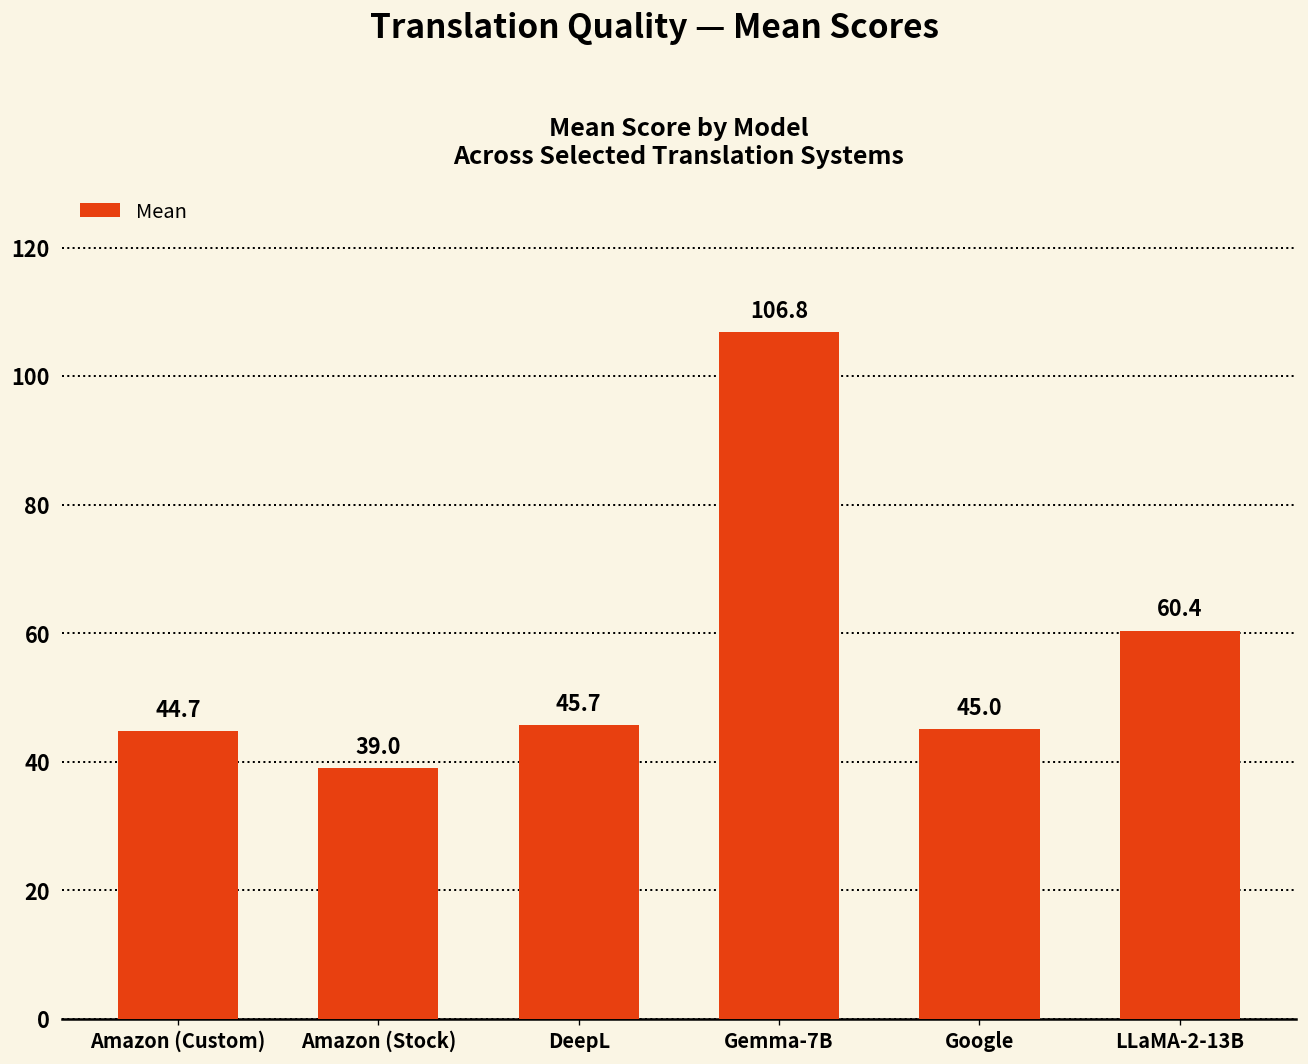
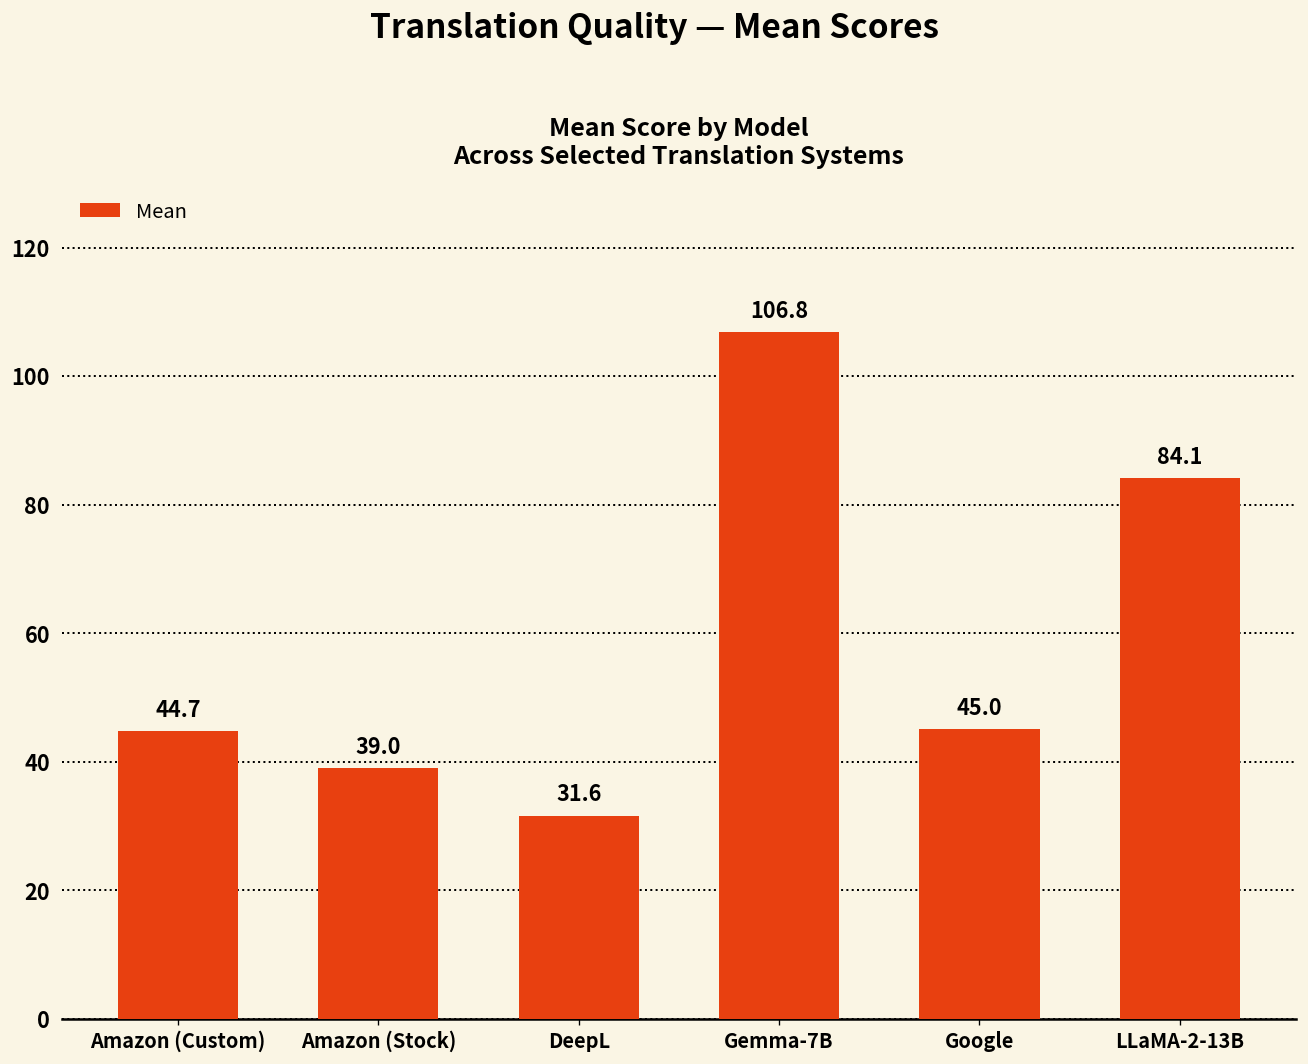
  {
    "Amazon (Custom)": 44.7,
    "Amazon (Stock)": 39.0,
-   "DeepL": 45.7,
+   "DeepL": 31.6,
    "Gemma-7B": 106.8,
    "Google": 45.0,
-   "LLaMA-2-13B": 60.4
+   "LLaMA-2-13B": 84.1
  }
